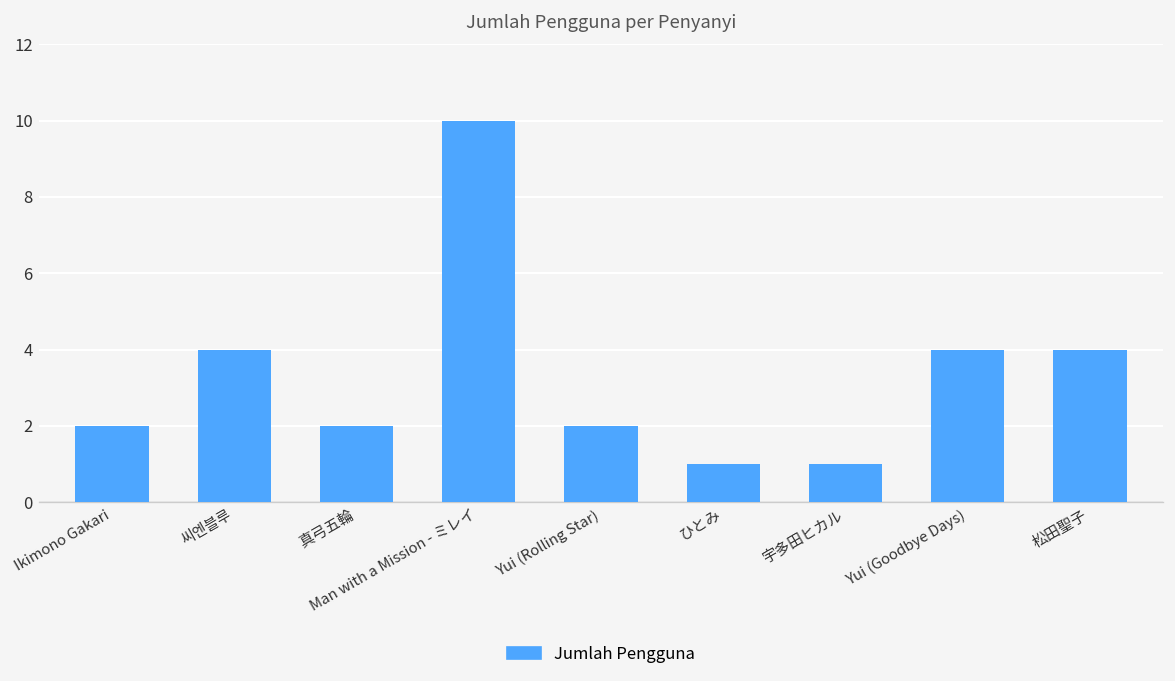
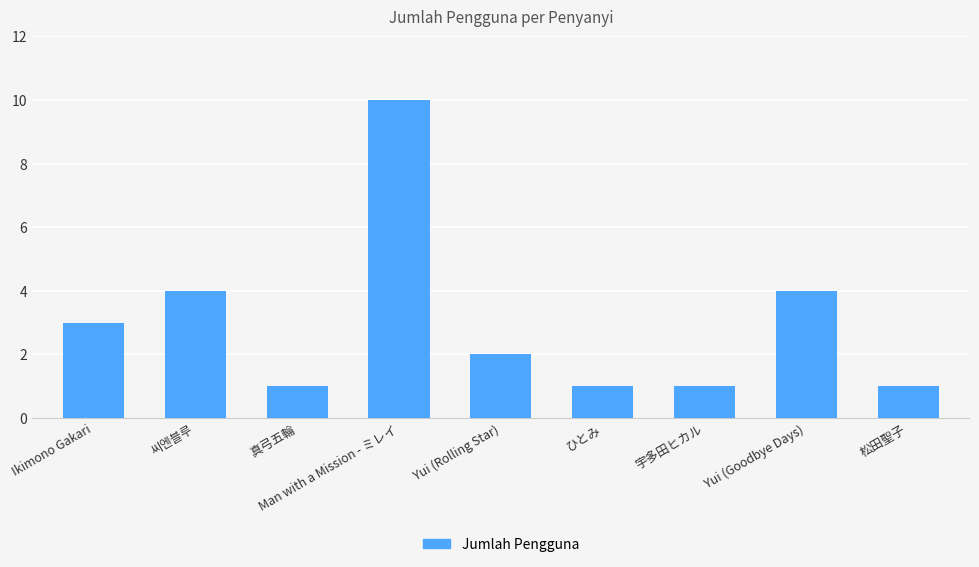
  {
-   "Ikimono Gakari": 2,
+   "Ikimono Gakari": 3,
    "씨엔블루": 4,
-   "真弓五輪": 2,
+   "真弓五輪": 1,
    "Man with a Mission - ミレイ": 10,
    "Yui (Rolling Star)": 2,
    "ひとみ": 1,
    "宇多田ヒカル": 1,
    "Yui (Goodbye Days)": 4,
-   "松田聖子": 4
+   "松田聖子": 1
  }
